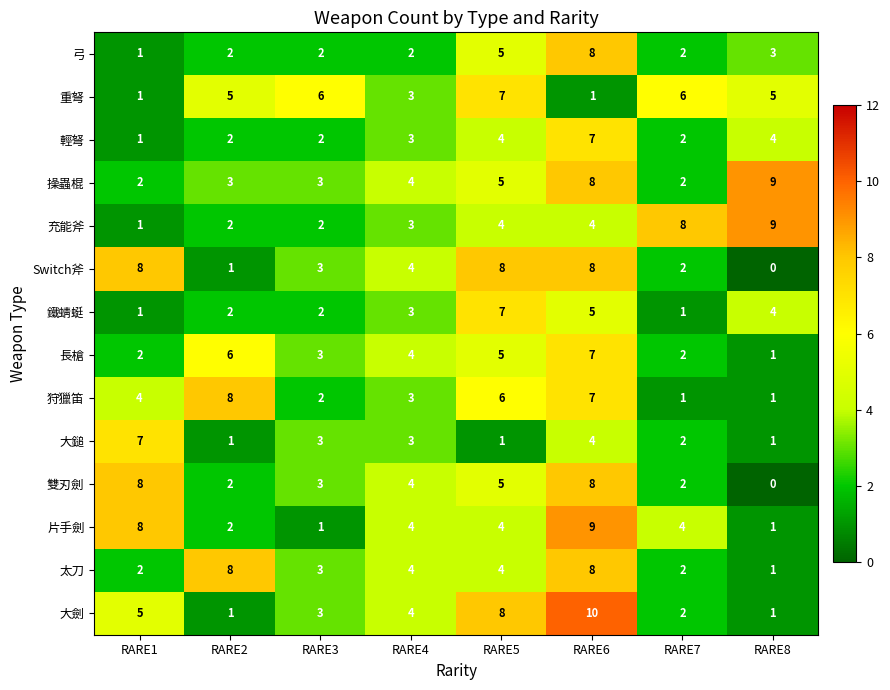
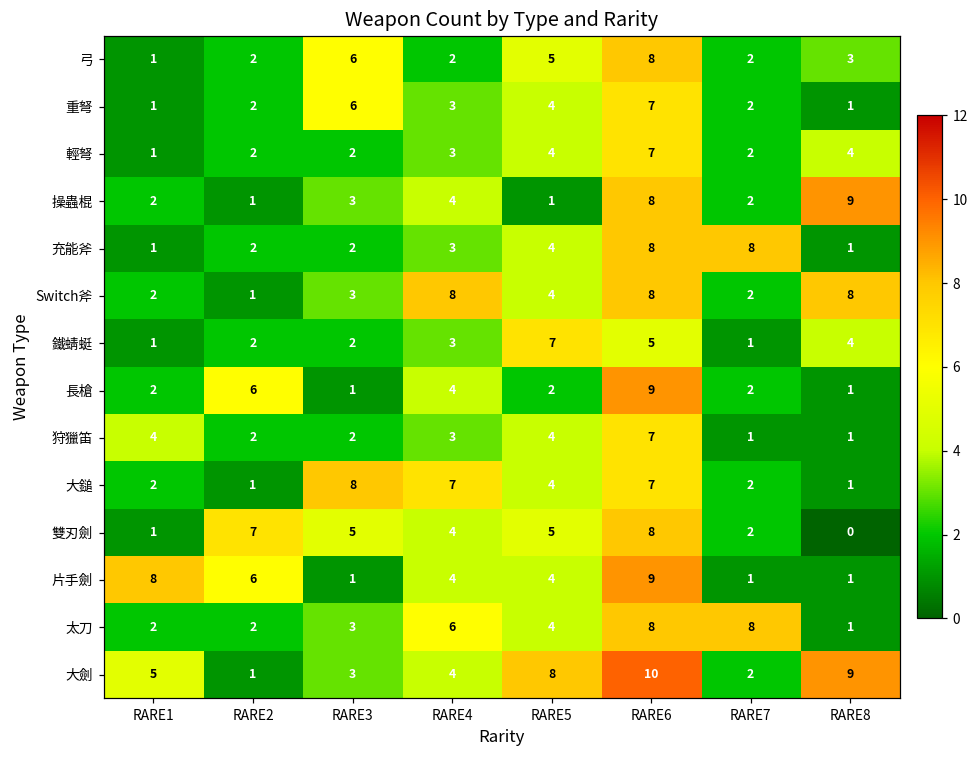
  {
    "弓": {
      "RARE1": 1,
      "RARE2": 2,
-     "RARE3": 2,
+     "RARE3": 6,
      "RARE4": 2,
      "RARE5": 5,
      "RARE6": 8,
      "RARE7": 2,
      "RARE8": 3
    },
    "重弩": {
      "RARE1": 1,
-     "RARE2": 5,
+     "RARE2": 2,
      "RARE3": 6,
      "RARE4": 3,
-     "RARE5": 7,
-     "RARE6": 1,
-     "RARE7": 6,
-     "RARE8": 5
+     "RARE5": 4,
+     "RARE6": 7,
+     "RARE7": 2,
+     "RARE8": 1
    },
    "輕弩": {
      "RARE1": 1,
      "RARE2": 2,
      "RARE3": 2,
      "RARE4": 3,
      "RARE5": 4,
      "RARE6": 7,
      "RARE7": 2,
      "RARE8": 4
    },
    "操蟲棍": {
      "RARE1": 2,
-     "RARE2": 3,
+     "RARE2": 1,
      "RARE3": 3,
      "RARE4": 4,
-     "RARE5": 5,
+     "RARE5": 1,
      "RARE6": 8,
      "RARE7": 2,
      "RARE8": 9
    },
    "充能斧": {
      "RARE1": 1,
      "RARE2": 2,
      "RARE3": 2,
      "RARE4": 3,
      "RARE5": 4,
-     "RARE6": 4,
+     "RARE6": 8,
      "RARE7": 8,
-     "RARE8": 9
+     "RARE8": 1
    },
    "Switch斧": {
-     "RARE1": 8,
+     "RARE1": 2,
      "RARE2": 1,
      "RARE3": 3,
-     "RARE4": 4,
-     "RARE5": 8,
+     "RARE4": 8,
+     "RARE5": 4,
      "RARE6": 8,
      "RARE7": 2,
-     "RARE8": 0
+     "RARE8": 8
    },
    "鐵蜻蜓": {
      "RARE1": 1,
      "RARE2": 2,
      "RARE3": 2,
      "RARE4": 3,
      "RARE5": 7,
      "RARE6": 5,
      "RARE7": 1,
      "RARE8": 4
    },
    "長槍": {
      "RARE1": 2,
      "RARE2": 6,
-     "RARE3": 3,
+     "RARE3": 1,
      "RARE4": 4,
-     "RARE5": 5,
-     "RARE6": 7,
+     "RARE5": 2,
+     "RARE6": 9,
      "RARE7": 2,
      "RARE8": 1
    },
    "狩獵笛": {
      "RARE1": 4,
-     "RARE2": 8,
+     "RARE2": 2,
      "RARE3": 2,
      "RARE4": 3,
-     "RARE5": 6,
+     "RARE5": 4,
      "RARE6": 7,
      "RARE7": 1,
      "RARE8": 1
    },
    "大鎚": {
-     "RARE1": 7,
+     "RARE1": 2,
      "RARE2": 1,
-     "RARE3": 3,
-     "RARE4": 3,
-     "RARE5": 1,
-     "RARE6": 4,
+     "RARE3": 8,
+     "RARE4": 7,
+     "RARE5": 4,
+     "RARE6": 7,
      "RARE7": 2,
      "RARE8": 1
    },
    "雙刃劍": {
-     "RARE1": 8,
-     "RARE2": 2,
-     "RARE3": 3,
+     "RARE1": 1,
+     "RARE2": 7,
+     "RARE3": 5,
      "RARE4": 4,
      "RARE5": 5,
      "RARE6": 8,
      "RARE7": 2,
      "RARE8": 0
    },
    "片手劍": {
      "RARE1": 8,
-     "RARE2": 2,
+     "RARE2": 6,
      "RARE3": 1,
      "RARE4": 4,
      "RARE5": 4,
      "RARE6": 9,
-     "RARE7": 4,
+     "RARE7": 1,
      "RARE8": 1
    },
    "太刀": {
      "RARE1": 2,
-     "RARE2": 8,
+     "RARE2": 2,
      "RARE3": 3,
-     "RARE4": 4,
+     "RARE4": 6,
      "RARE5": 4,
      "RARE6": 8,
-     "RARE7": 2,
+     "RARE7": 8,
      "RARE8": 1
    },
    "大劍": {
      "RARE1": 5,
      "RARE2": 1,
      "RARE3": 3,
      "RARE4": 4,
      "RARE5": 8,
      "RARE6": 10,
      "RARE7": 2,
-     "RARE8": 1
+     "RARE8": 9
    }
  }
